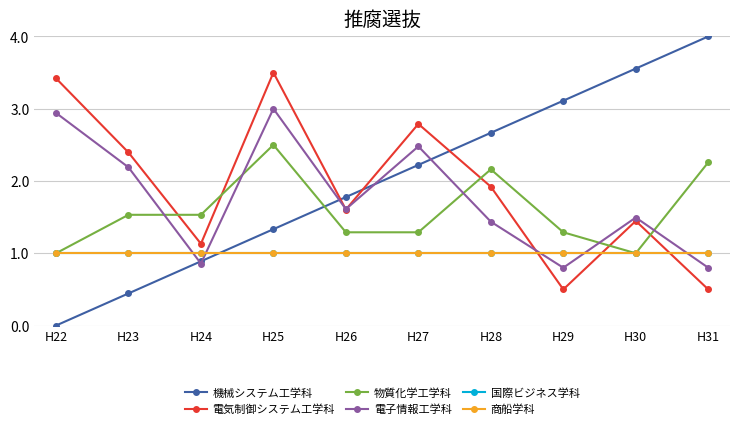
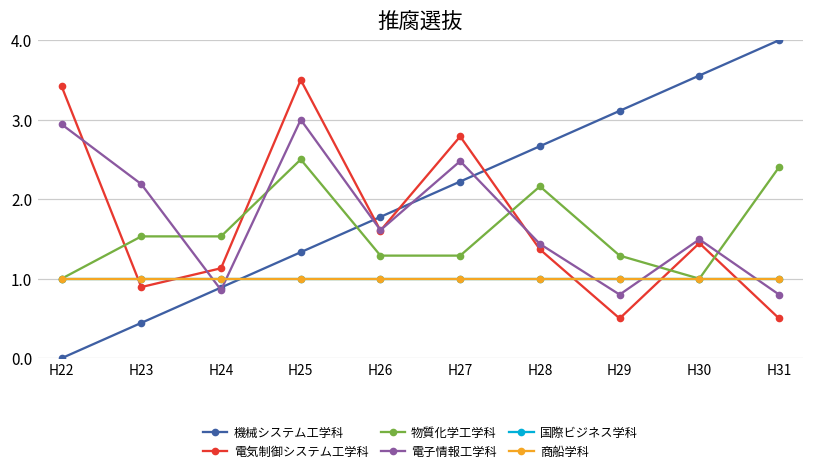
  {
    "機械システム工学科": {
      "H22": 0.0,
      "H23": 0.4,
      "H25": 1.3,
      "H26": 1.8,
      "H27": 2.2,
      "H28": 2.7,
      "H29": 3.1,
      "H30": 3.6,
      "H31": 4.0
    },
    "電気制御システム工学科": {
      "H22": 3.4,
-     "H23": 2.4,
+     "H23": 0.9,
      "H24": 1.1,
      "H25": 3.5,
      "H27": 2.8,
-     "H28": 1.9,
+     "H28": 1.4,
      "H29": 0.5,
      "H30": 1.4,
      "H31": 0.5
    },
    "物質化学工学科": {
      "H23": 1.5,
      "H24": 1.5,
      "H25": 2.5,
      "H26": 1.3,
      "H27": 1.3,
      "H28": 2.2,
      "H29": 1.3,
-     "H31": 2.3
+     "H31": 2.4
    },
    "電子情報工学科": {
      "H22": 2.9,
      "H23": 2.2,
      "H25": 3.0,
      "H27": 2.5,
      "H28": 1.4,
      "H29": 0.8,
      "H30": 1.5,
      "H31": 0.8
    },
    "商船学科": {
      "H23": 1.0,
      "H24": 1.0,
      "H25": 1.0,
      "H26": 1.0,
      "H27": 1.0,
      "H28": 1.0,
      "H29": 1.0,
      "H31": 1.0
    }
  }
